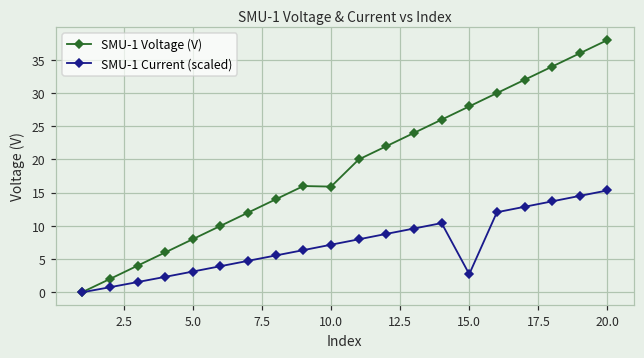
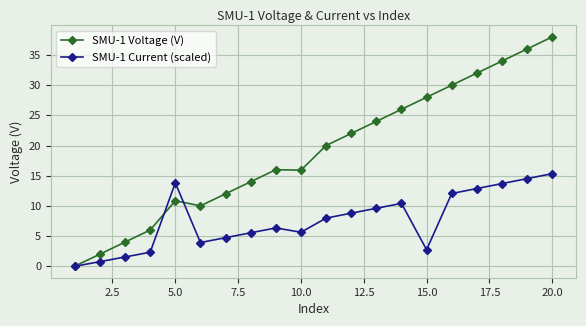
  {
    "SMU-1 Voltage (V)": {
-     "5.0": 8,
+     "5.0": 11,
      "10.0": 16,
      "15.0": 28,
      "20.0": 38
    },
    "SMU-1 Current (scaled)": {
-     "5.0": 3,
-     "10.0": 7,
+     "5.0": 14,
+     "10.0": 6,
      "15.0": 3,
      "20.0": 15
    }
  }
